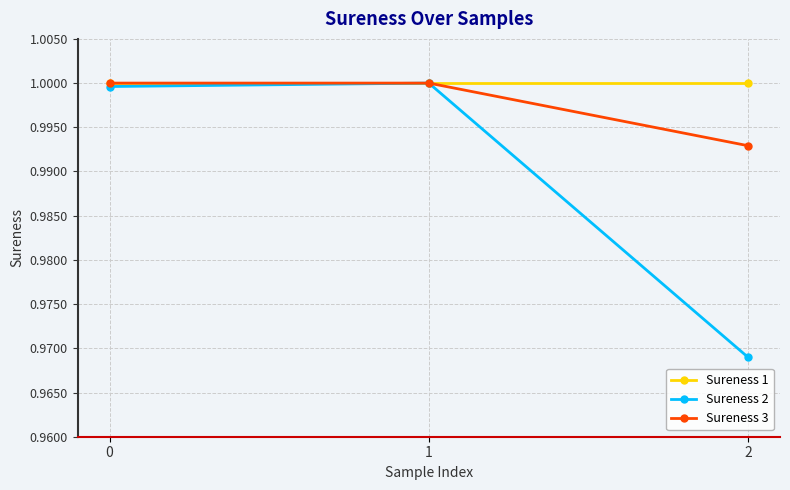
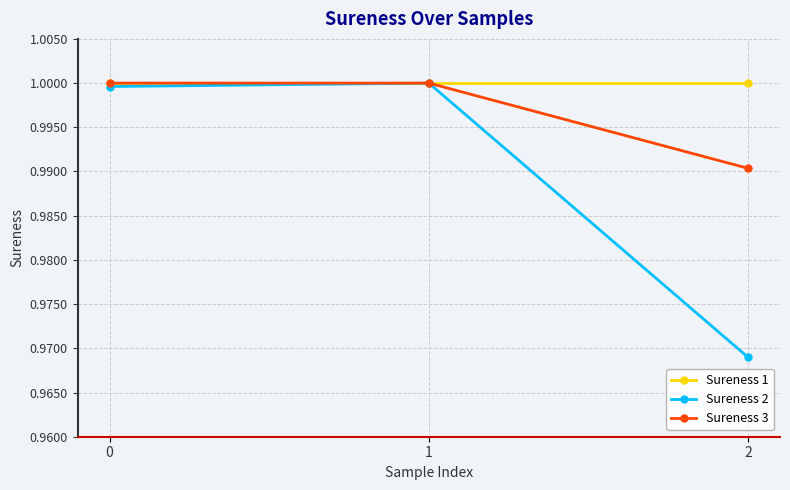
  {
    "Sureness 1": {
      "2": 1.000
    },
    "Sureness 2": {
      "0": 1.000,
      "2": 0.969
    },
    "Sureness 3": {
-     "2": 0.993
+     "2": 0.990
    }
  }
